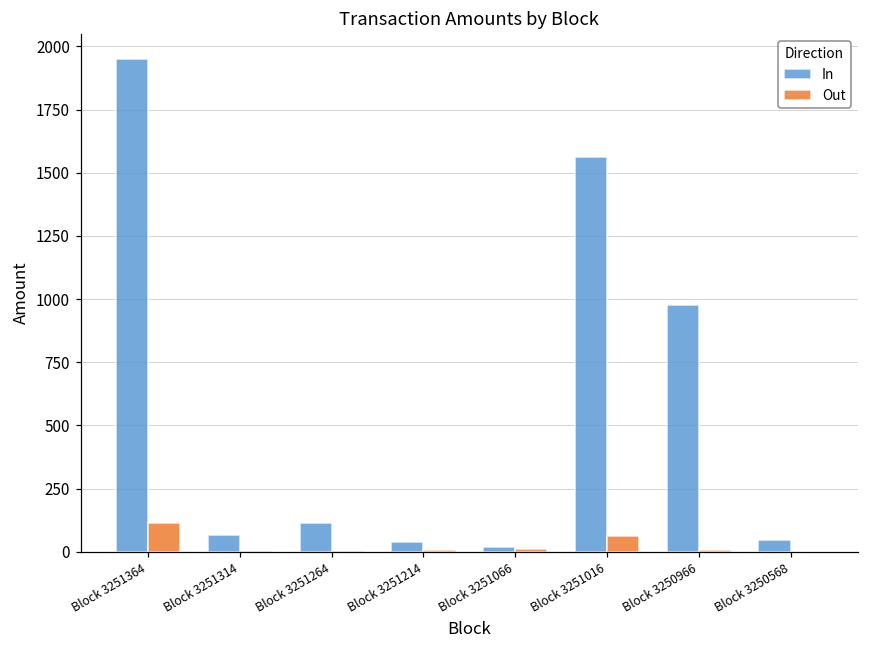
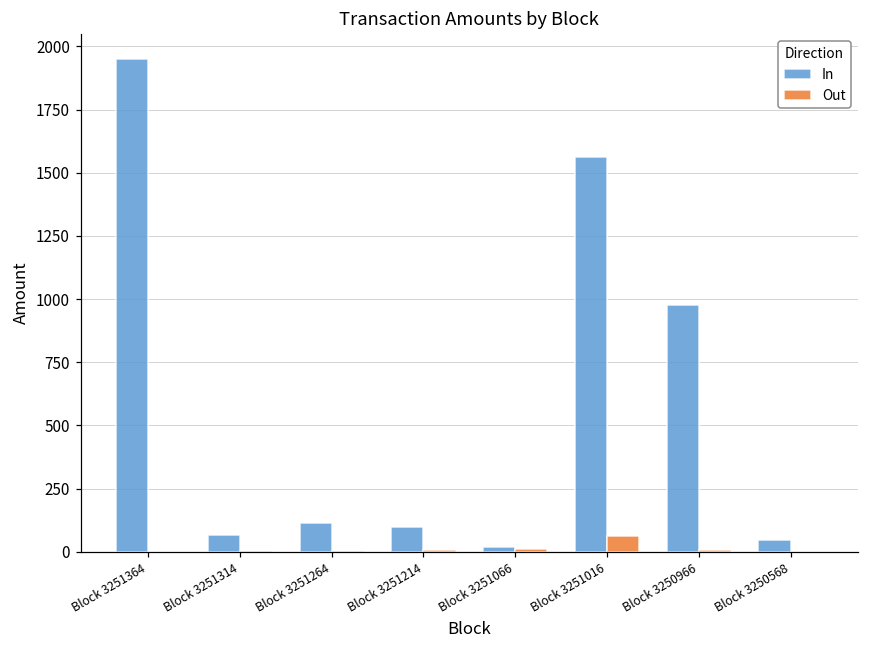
  {
    "In": {
      "Block 3251364": 1950,
      "Block 3251314": 70,
      "Block 3251264": 110,
-     "Block 3251214": 40,
+     "Block 3251214": 100,
      "Block 3251066": 20,
      "Block 3251016": 1560,
      "Block 3250966": 980,
      "Block 3250568": 50
    },
    "Out": {
-     "Block 3251364": 110,
+     "Block 3251364": 0,
      "Block 3251066": 10,
      "Block 3251016": 60
    }
  }
